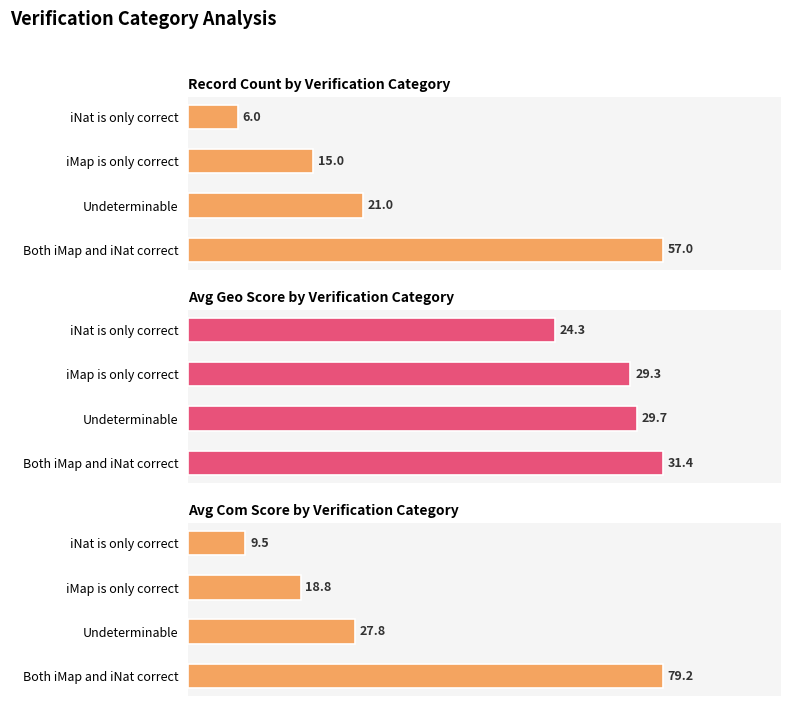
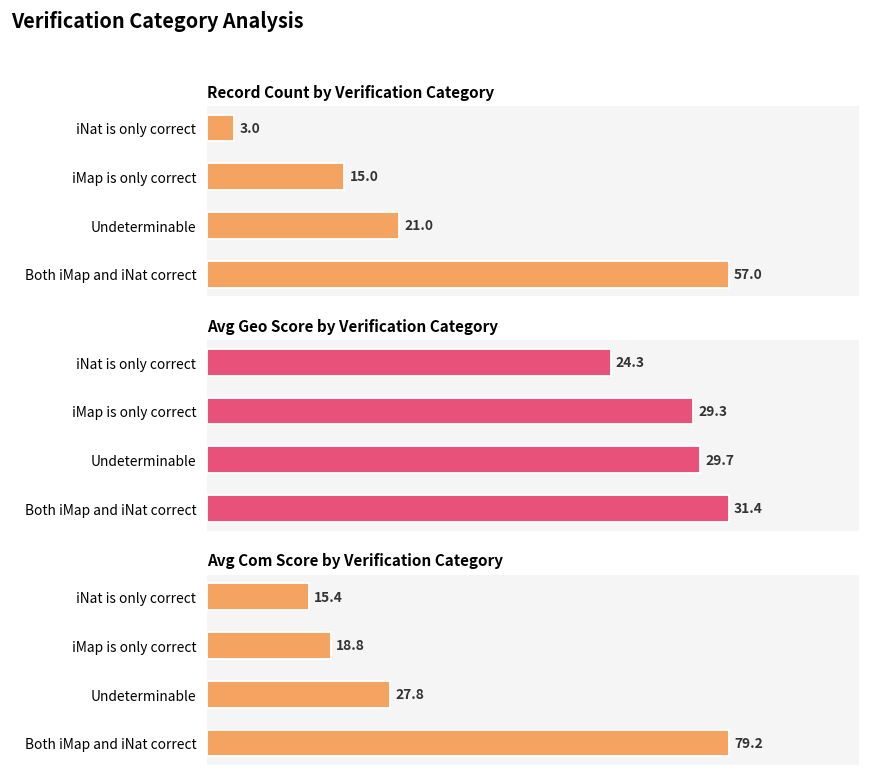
  {
    "Record Count by Verification Category": {
-     "iNat is only correct": 6.0,
+     "iNat is only correct": 3.0,
      "iMap is only correct": 15.0,
      "Undeterminable": 21.0,
      "Both iMap and iNat correct": 57.0
    },
    "Avg Geo Score by Verification Category": {
      "iNat is only correct": 24.3,
      "iMap is only correct": 29.3,
      "Undeterminable": 29.7,
      "Both iMap and iNat correct": 31.4
    },
    "Avg Com Score by Verification Category": {
-     "iNat is only correct": 9.5,
+     "iNat is only correct": 15.4,
      "iMap is only correct": 18.8,
      "Undeterminable": 27.8,
      "Both iMap and iNat correct": 79.2
    }
  }
